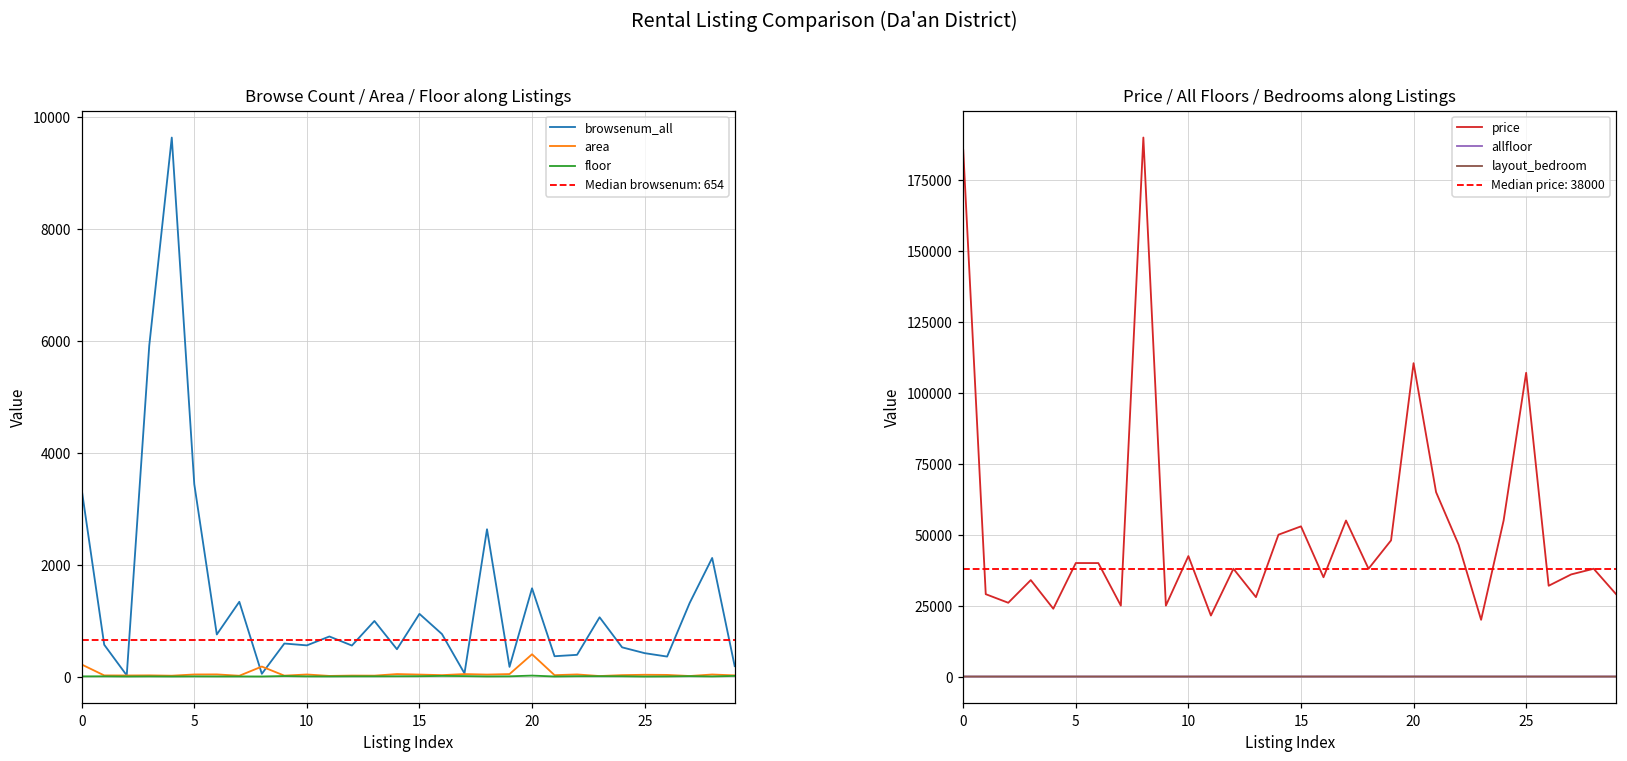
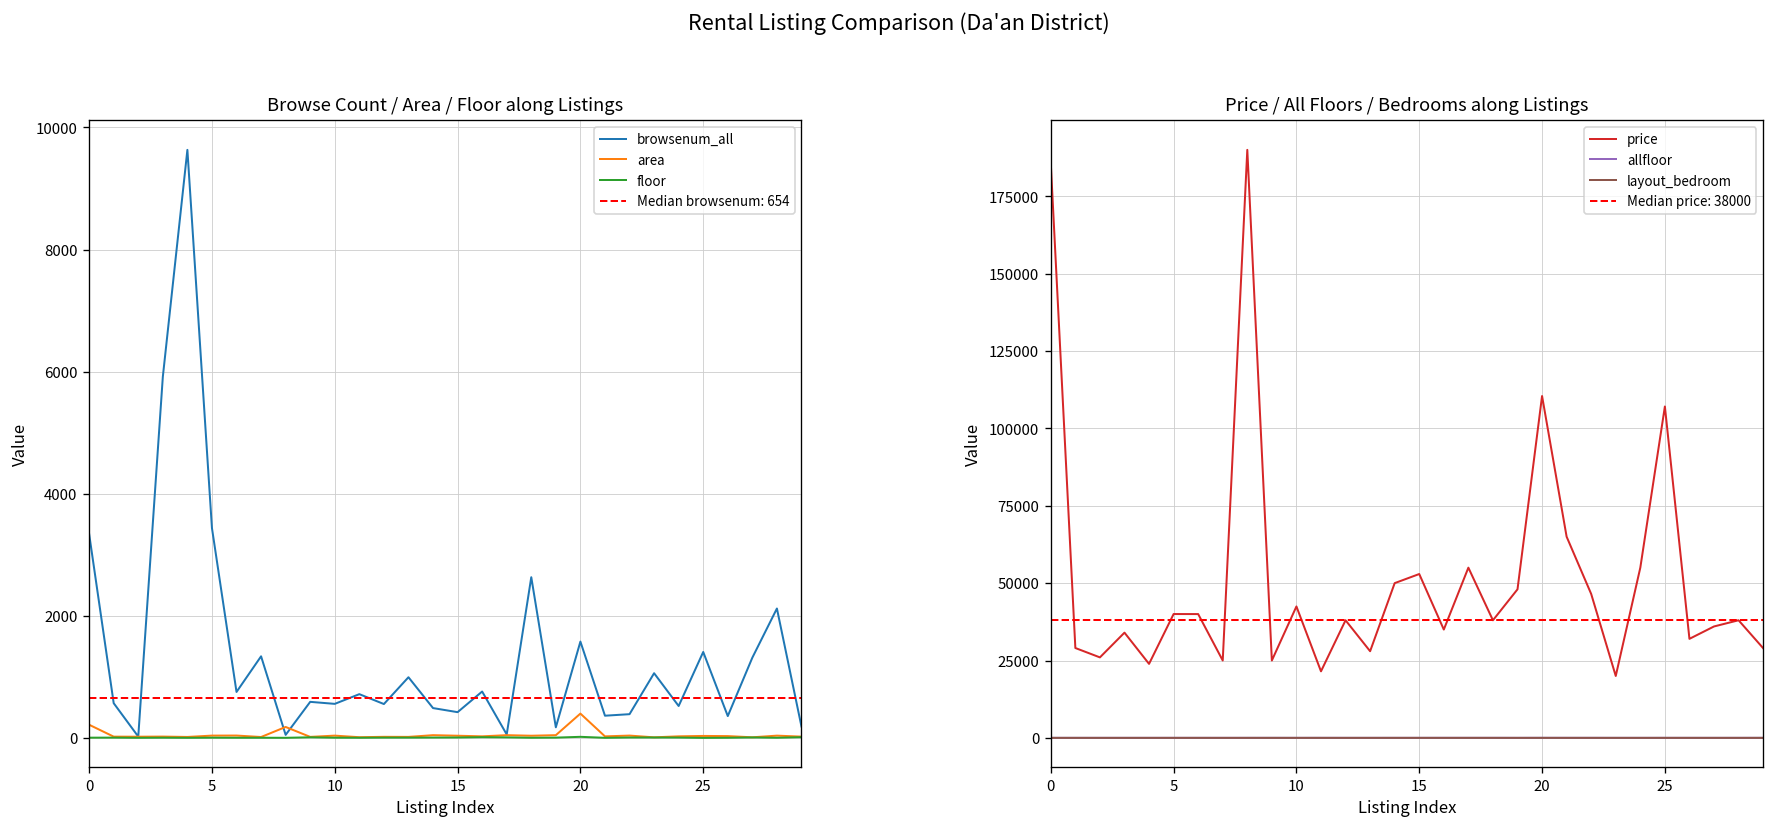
  {
    "Browse Count / Area / Floor along Listings": {
      "browsenum_all": {
        "0": 3300,
        "5": 3400,
        "10": 600,
-       "15": 1100,
+       "15": 400,
        "20": 1600,
-       "25": 400
+       "25": 1400
      },
      "area": {
        "0": 200,
        "20": 400
      },
      "floor": {
        "0": 0,
        "20": 0
      }
    },
    "Price / All Floors / Bedrooms along Listings": {
      "price": {
        "0": 186000,
        "5": 40000,
        "10": 42000,
        "15": 53000,
        "20": 110000,
        "25": 107000
      },
      "layout_bedroom": {
        "0": 0,
        "5": 0,
        "10": 0,
        "15": 0,
        "20": 0,
        "25": 0
      }
    }
  }
